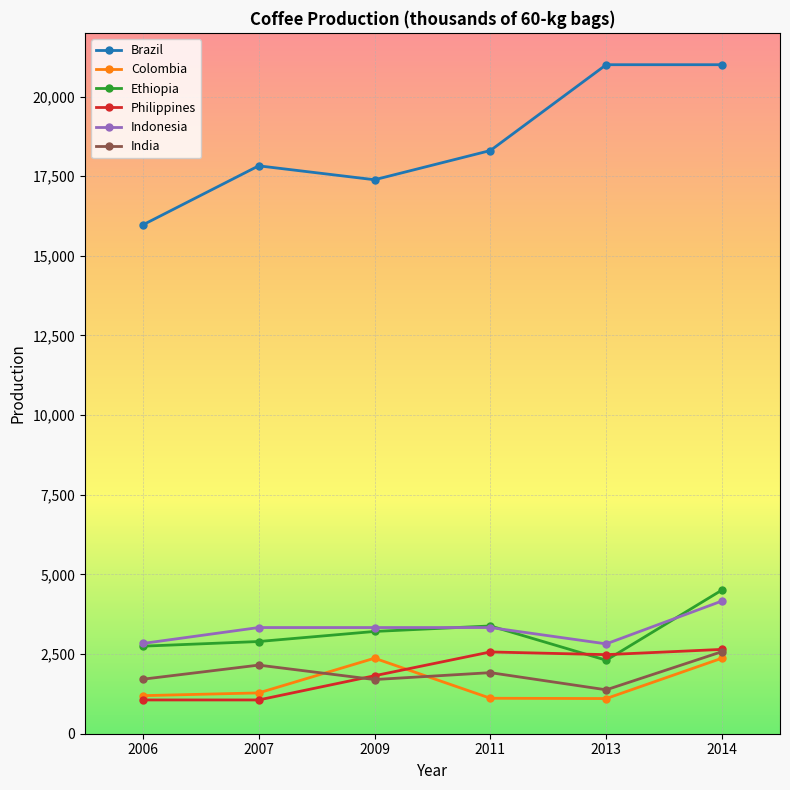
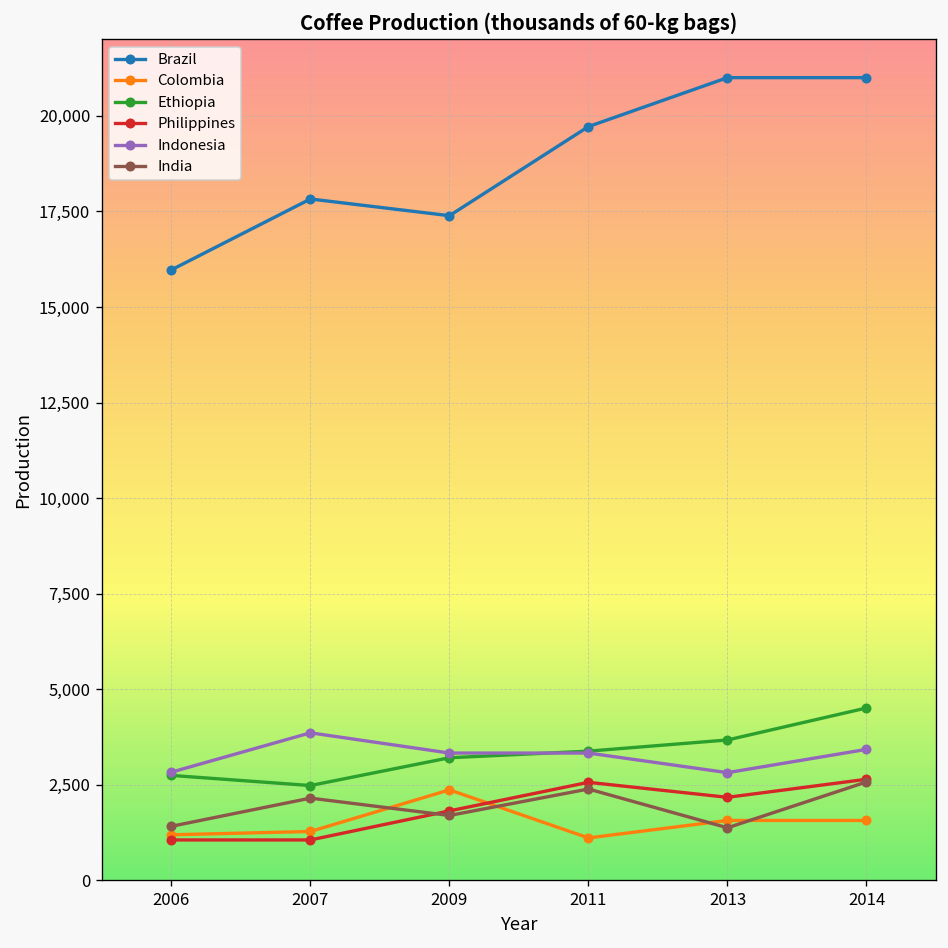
  {
    "Brazil": {
      "2006": "16,000",
      "2007": "17,800",
      "2009": "17,400",
-     "2011": "18,300",
+     "2011": "19,700",
      "2013": "21,000",
      "2014": "21,000"
    },
    "Colombia": {
      "2006": "1,200",
      "2007": "1,300",
      "2009": "2,400",
      "2011": "1,100",
-     "2013": "1,100",
-     "2014": "2,400"
+     "2013": "1,600",
+     "2014": "1,600"
    },
    "Ethiopia": {
      "2006": "2,700",
-     "2007": "2,900",
+     "2007": "2,500",
      "2009": "3,200",
-     "2013": "2,300",
+     "2013": "3,700",
      "2014": "4,500"
    },
    "Philippines": {
      "2006": "1,100",
      "2007": "1,100",
      "2009": "1,800",
      "2011": "2,600",
-     "2013": "2,500"
+     "2013": "2,200"
    },
    "Indonesia": {
      "2006": "2,800",
-     "2007": "3,300",
+     "2007": "3,900",
      "2009": "3,300",
      "2013": "2,800",
-     "2014": "4,200"
+     "2014": "3,400"
    },
    "India": {
-     "2006": "1,700",
+     "2006": "1,400",
      "2007": "2,200",
      "2009": "1,700",
-     "2011": "1,900",
+     "2011": "2,400",
      "2013": "1,400"
    }
  }
